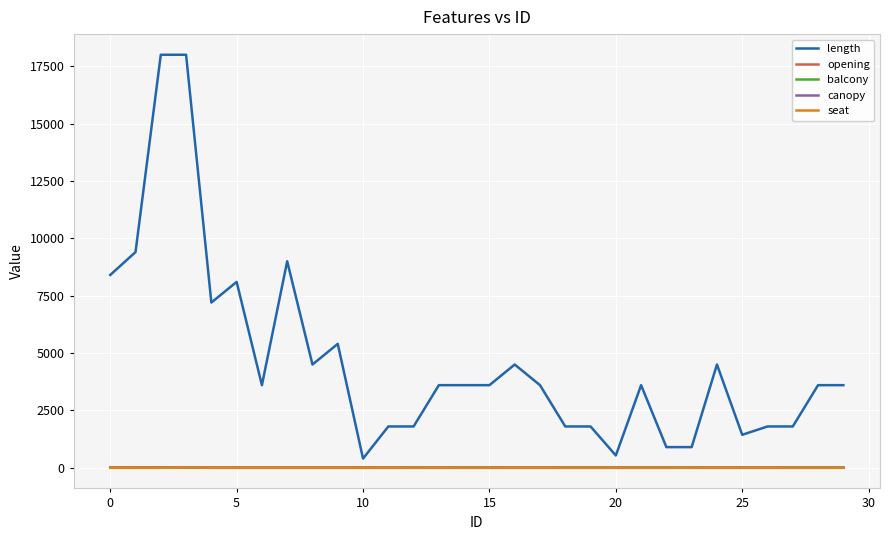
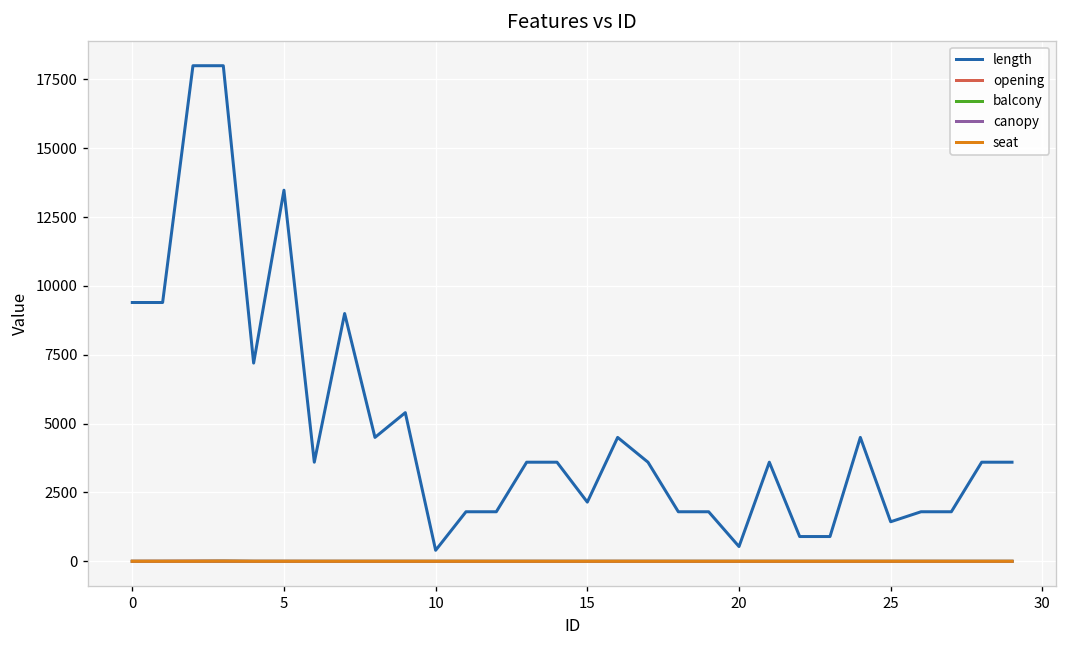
  {
    "length": {
-     "0": 8400,
-     "5": 8100,
+     "0": 9400,
+     "5": 13500,
      "10": 400,
-     "15": 3600,
+     "15": 2200,
      "20": 500,
      "25": 1400
    },
    "seat": {
      "0": 0,
      "5": 0,
      "10": 0,
      "15": 0,
      "20": 0,
      "25": 0
    }
  }
